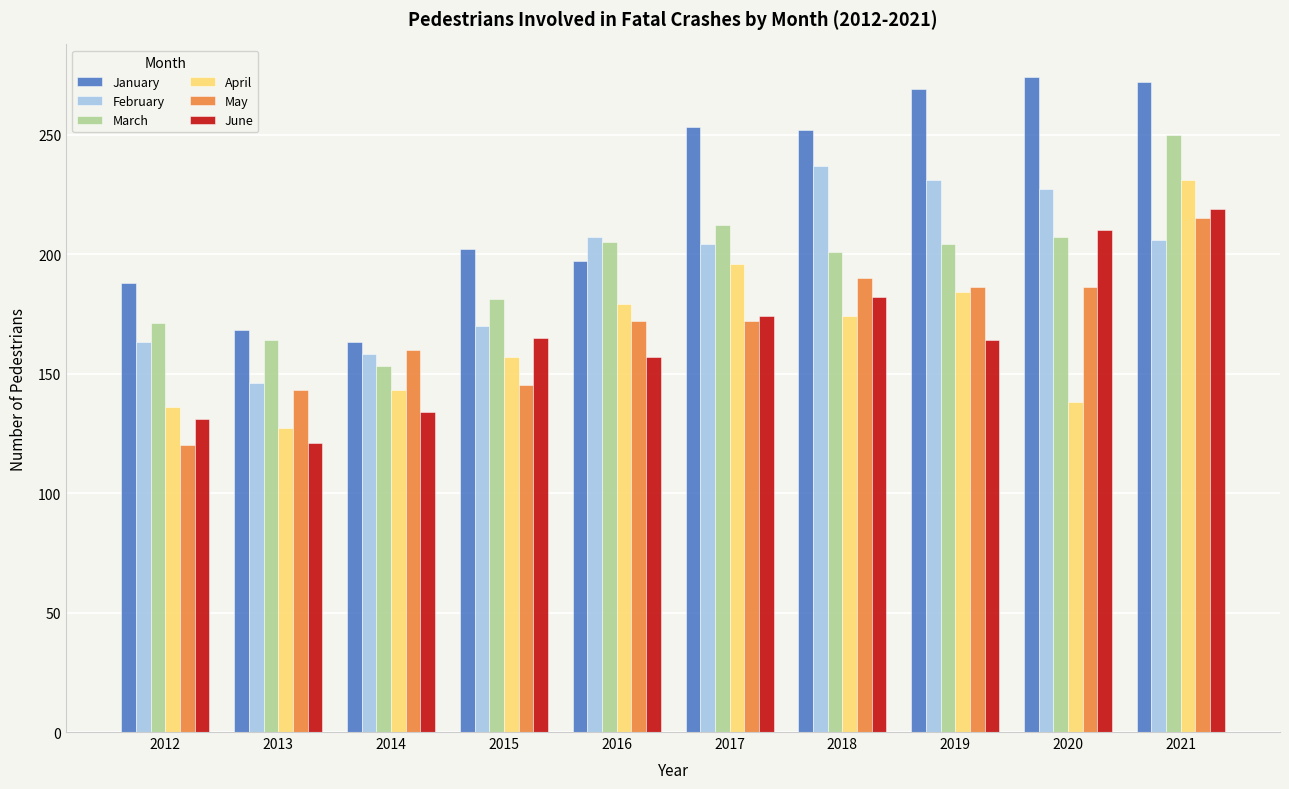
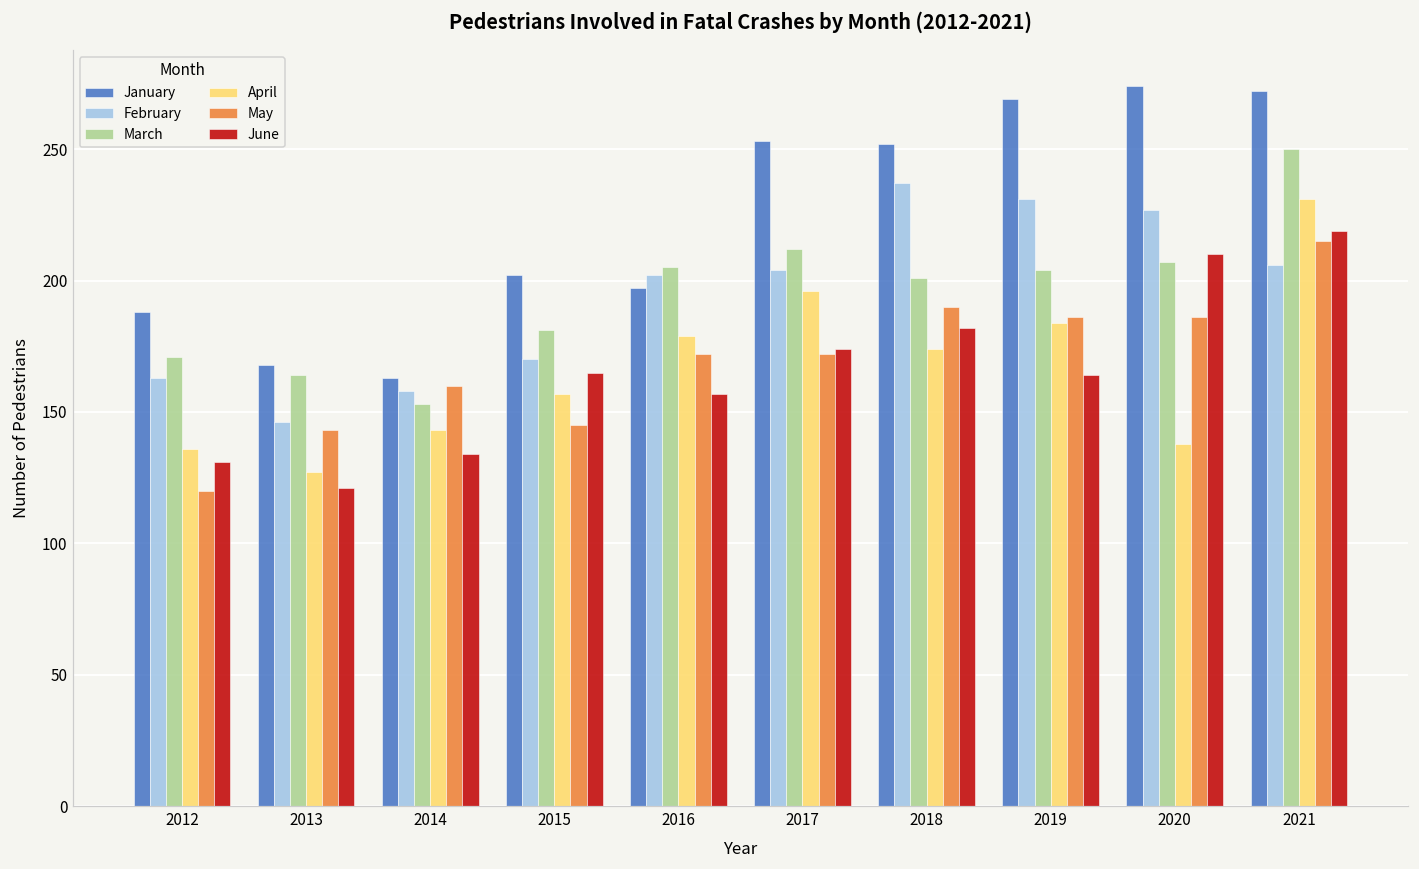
  {
    "January": {
      "2012": 188,
      "2013": 168,
      "2014": 163,
      "2015": 202,
      "2016": 197,
      "2017": 253,
      "2018": 252,
      "2019": 269,
      "2020": 274,
      "2021": 272
    },
    "February": {
      "2012": 163,
      "2013": 146,
      "2014": 158,
      "2015": 170,
-     "2016": 207,
+     "2016": 202,
      "2017": 204,
      "2018": 237,
      "2019": 231,
      "2020": 227,
      "2021": 206
    },
    "March": {
      "2012": 171,
      "2013": 164,
      "2014": 153,
      "2015": 181,
      "2016": 205,
      "2017": 212,
      "2018": 201,
      "2019": 204,
      "2020": 207,
      "2021": 250
    },
    "April": {
      "2012": 136,
      "2013": 127,
      "2014": 143,
      "2015": 157,
      "2016": 179,
      "2017": 196,
      "2018": 174,
      "2019": 184,
      "2020": 138,
      "2021": 231
    },
    "May": {
      "2012": 120,
      "2013": 143,
      "2014": 160,
      "2015": 145,
      "2016": 172,
      "2017": 172,
      "2018": 190,
      "2019": 186,
      "2020": 186,
      "2021": 215
    },
    "June": {
      "2012": 131,
      "2013": 121,
      "2014": 134,
      "2015": 165,
      "2016": 157,
      "2017": 174,
      "2018": 182,
      "2019": 164,
      "2020": 210,
      "2021": 219
    }
  }
